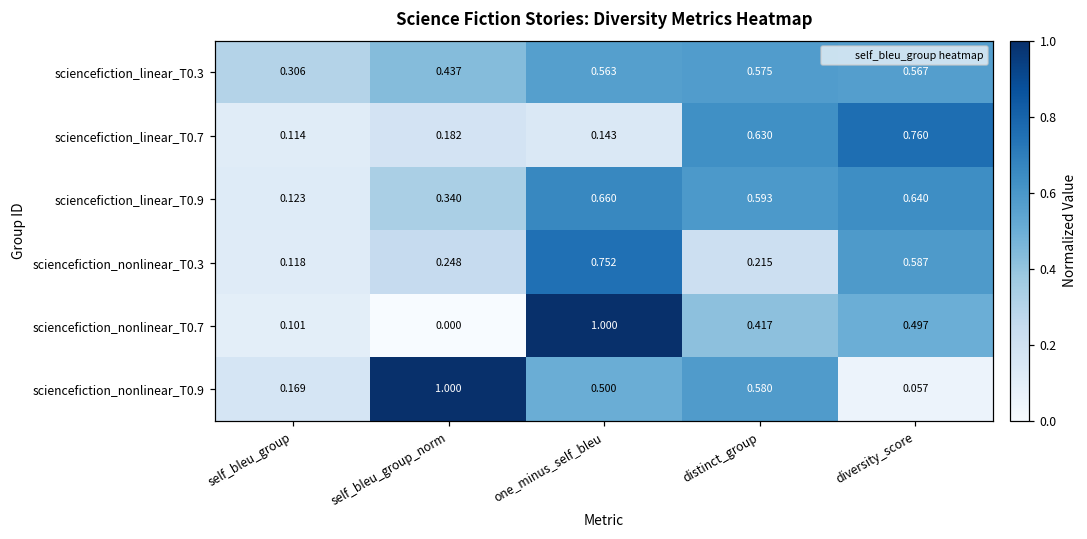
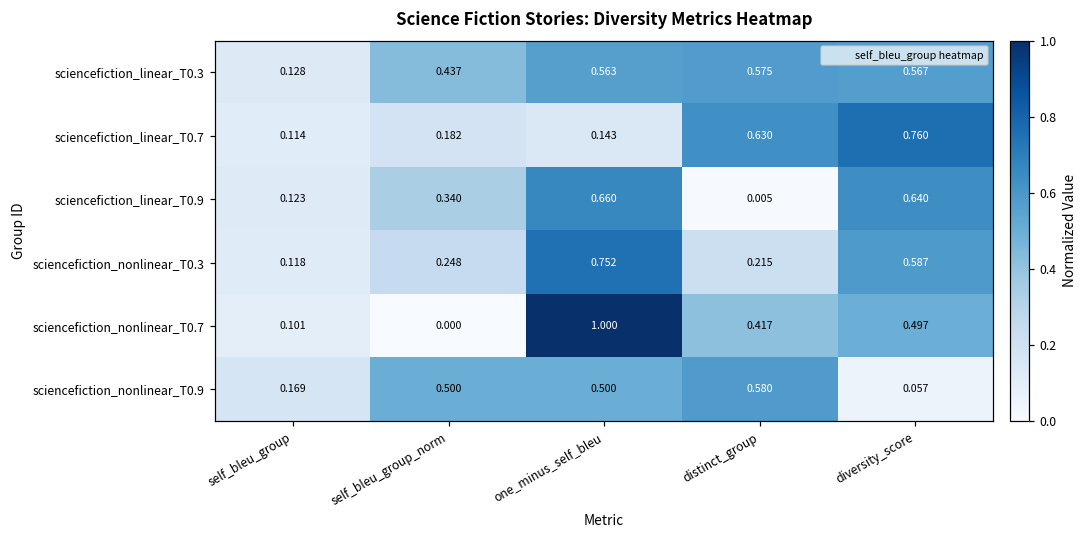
  {
    "sciencefiction_linear_T0.3": {
-     "self_bleu_group": 0.306,
+     "self_bleu_group": 0.128,
      "self_bleu_group_norm": 0.437,
      "one_minus_self_bleu": 0.563,
      "distinct_group": 0.575,
      "diversity_score": 0.567
    },
    "sciencefiction_linear_T0.7": {
      "self_bleu_group": 0.114,
      "self_bleu_group_norm": 0.182,
      "one_minus_self_bleu": 0.143,
      "distinct_group": 0.630,
      "diversity_score": 0.760
    },
    "sciencefiction_linear_T0.9": {
      "self_bleu_group": 0.123,
      "self_bleu_group_norm": 0.340,
      "one_minus_self_bleu": 0.660,
-     "distinct_group": 0.593,
+     "distinct_group": 0.005,
      "diversity_score": 0.640
    },
    "sciencefiction_nonlinear_T0.3": {
      "self_bleu_group": 0.118,
      "self_bleu_group_norm": 0.248,
      "one_minus_self_bleu": 0.752,
      "distinct_group": 0.215,
      "diversity_score": 0.587
    },
    "sciencefiction_nonlinear_T0.7": {
      "self_bleu_group": 0.101,
      "self_bleu_group_norm": 0.000,
      "one_minus_self_bleu": 1.000,
      "distinct_group": 0.417,
      "diversity_score": 0.497
    },
    "sciencefiction_nonlinear_T0.9": {
      "self_bleu_group": 0.169,
-     "self_bleu_group_norm": 1.000,
+     "self_bleu_group_norm": 0.500,
      "one_minus_self_bleu": 0.500,
      "distinct_group": 0.580,
      "diversity_score": 0.057
    }
  }
